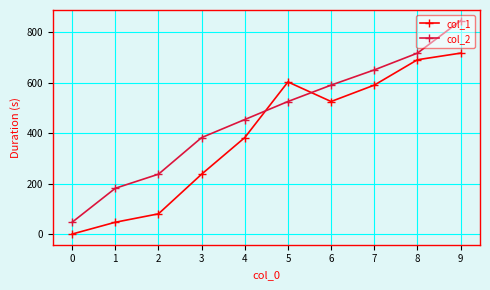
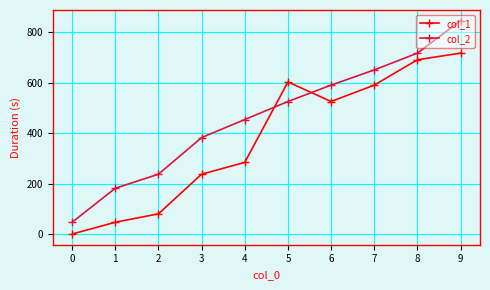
  {
    "col_1": {
      "0": 0,
      "1": 50,
      "2": 80,
      "3": 240,
-     "4": 380,
+     "4": 280,
      "5": 600,
      "6": 520,
      "7": 590,
      "8": 690,
      "9": 720
    },
    "col_2": {
      "0": 50,
      "1": 180,
      "2": 240,
      "3": 380,
      "4": 450,
      "5": 520,
      "6": 590,
      "7": 650,
      "8": 720
    }
  }
